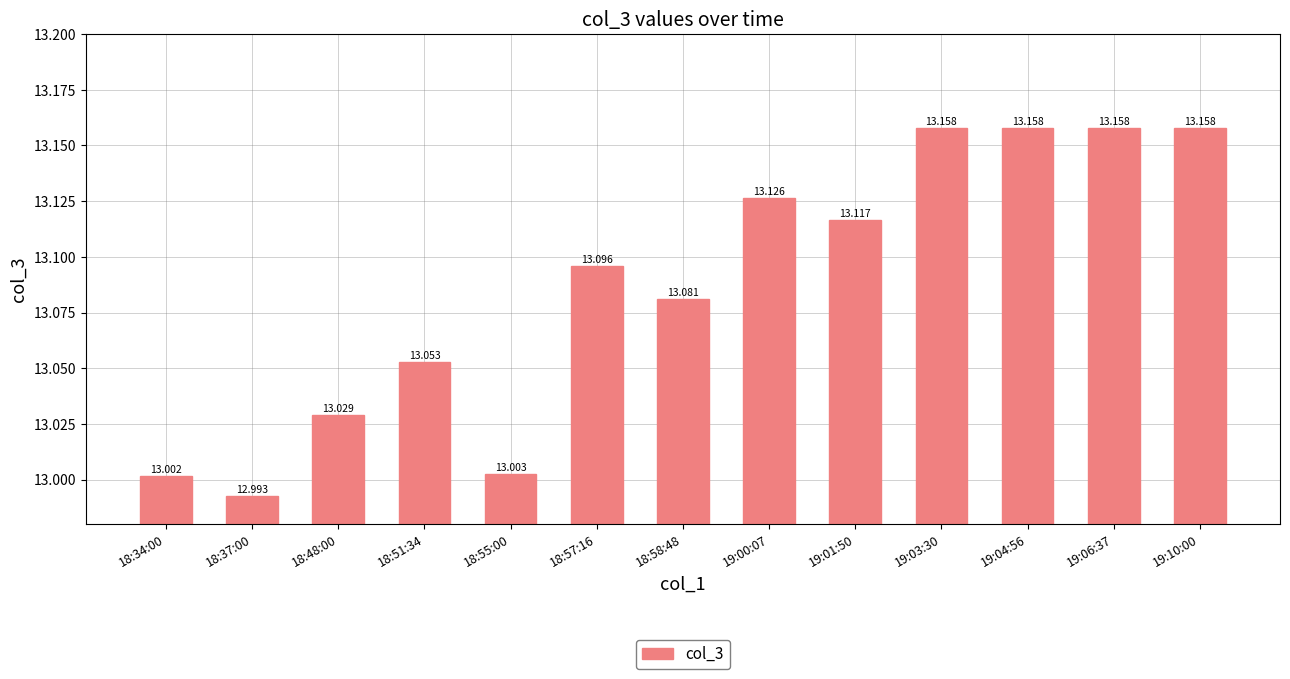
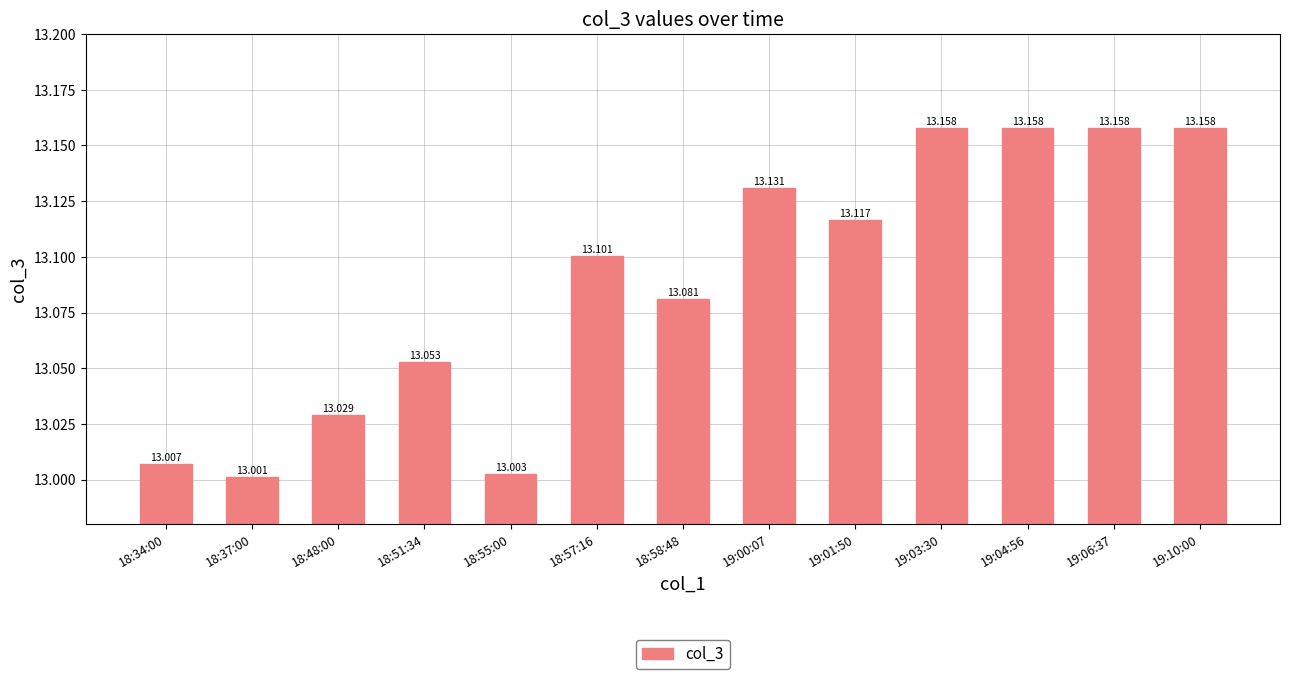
  {
-   "18:34:00": 13.002,
-   "18:37:00": 12.993,
+   "18:34:00": 13.007,
+   "18:37:00": 13.001,
    "18:48:00": 13.029,
    "18:51:34": 13.053,
    "18:55:00": 13.003,
-   "18:57:16": 13.096,
+   "18:57:16": 13.101,
    "18:58:48": 13.081,
-   "19:00:07": 13.126,
+   "19:00:07": 13.131,
    "19:01:50": 13.117,
    "19:03:30": 13.158,
    "19:04:56": 13.158,
    "19:06:37": 13.158,
    "19:10:00": 13.158
  }
